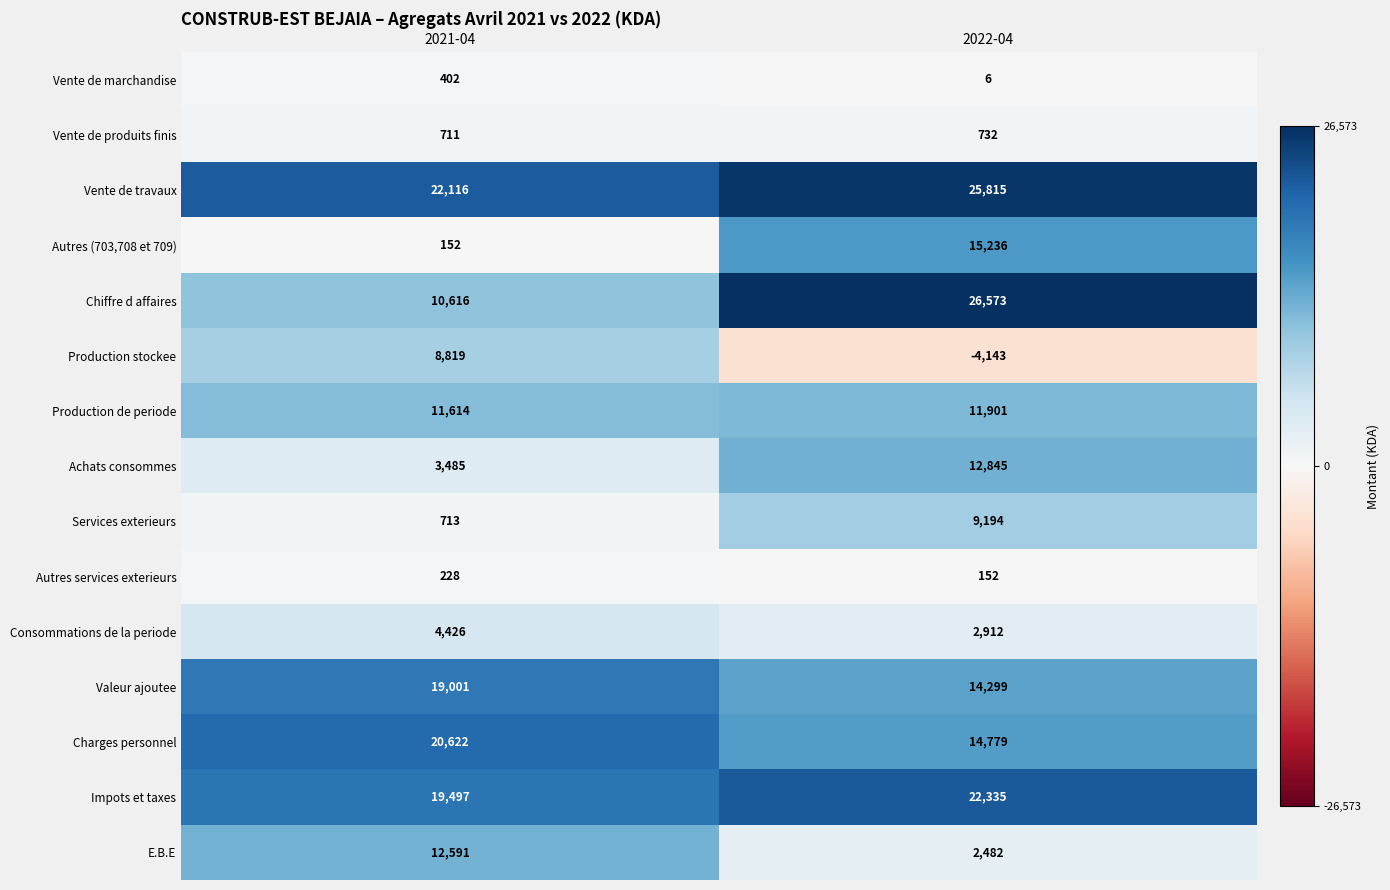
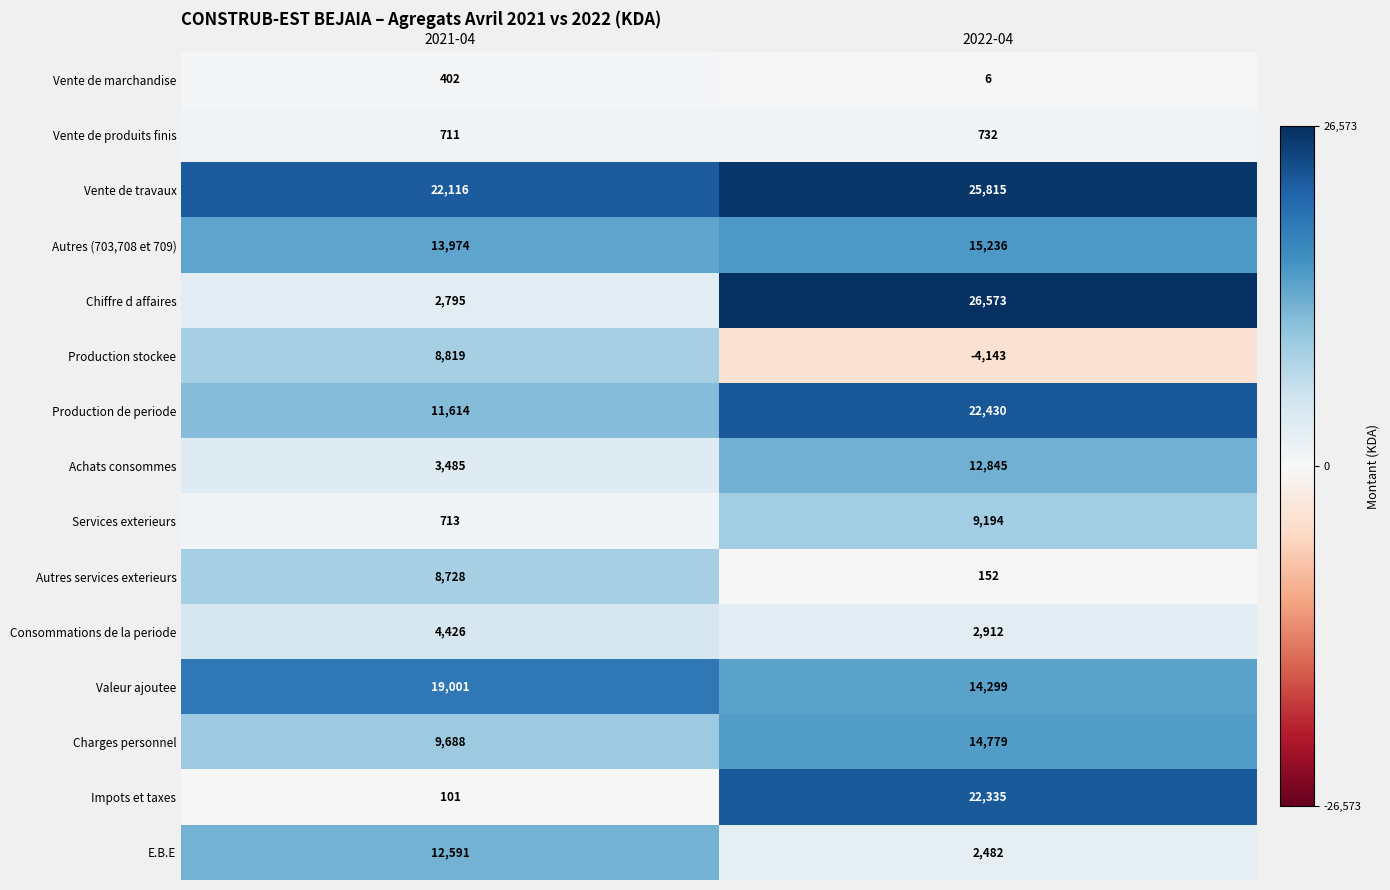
  {
    "Vente de marchandise": {
      "2021-04": "402",
      "2022-04": "6"
    },
    "Vente de produits finis": {
      "2021-04": "711",
      "2022-04": "732"
    },
    "Vente de travaux": {
      "2021-04": "22,116",
      "2022-04": "25,815"
    },
    "Autres (703,708 et 709)": {
-     "2021-04": "152",
+     "2021-04": "13,974",
      "2022-04": "15,236"
    },
    "Chiffre d affaires": {
-     "2021-04": "10,616",
+     "2021-04": "2,795",
      "2022-04": "26,573"
    },
    "Production stockee": {
      "2021-04": "8,819",
      "2022-04": "-4,143"
    },
    "Production de periode": {
      "2021-04": "11,614",
-     "2022-04": "11,901"
+     "2022-04": "22,430"
    },
    "Achats consommes": {
      "2021-04": "3,485",
      "2022-04": "12,845"
    },
    "Services exterieurs": {
      "2021-04": "713",
      "2022-04": "9,194"
    },
    "Autres services exterieurs": {
-     "2021-04": "228",
+     "2021-04": "8,728",
      "2022-04": "152"
    },
    "Consommations de la periode": {
      "2021-04": "4,426",
      "2022-04": "2,912"
    },
    "Valeur ajoutee": {
      "2021-04": "19,001",
      "2022-04": "14,299"
    },
    "Charges personnel": {
-     "2021-04": "20,622",
+     "2021-04": "9,688",
      "2022-04": "14,779"
    },
    "Impots et taxes": {
-     "2021-04": "19,497",
+     "2021-04": "101",
      "2022-04": "22,335"
    },
    "E.B.E": {
      "2021-04": "12,591",
      "2022-04": "2,482"
    }
  }
